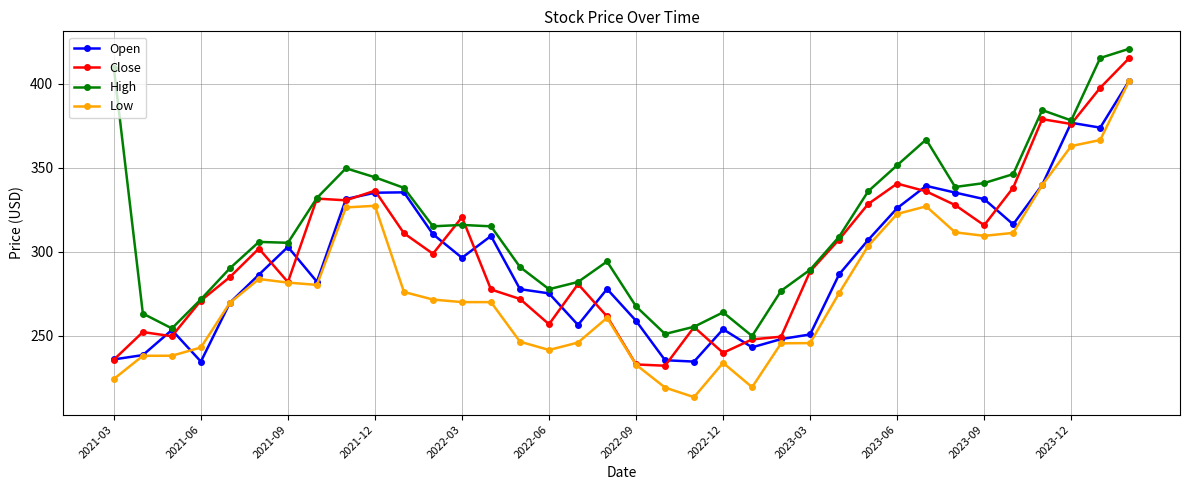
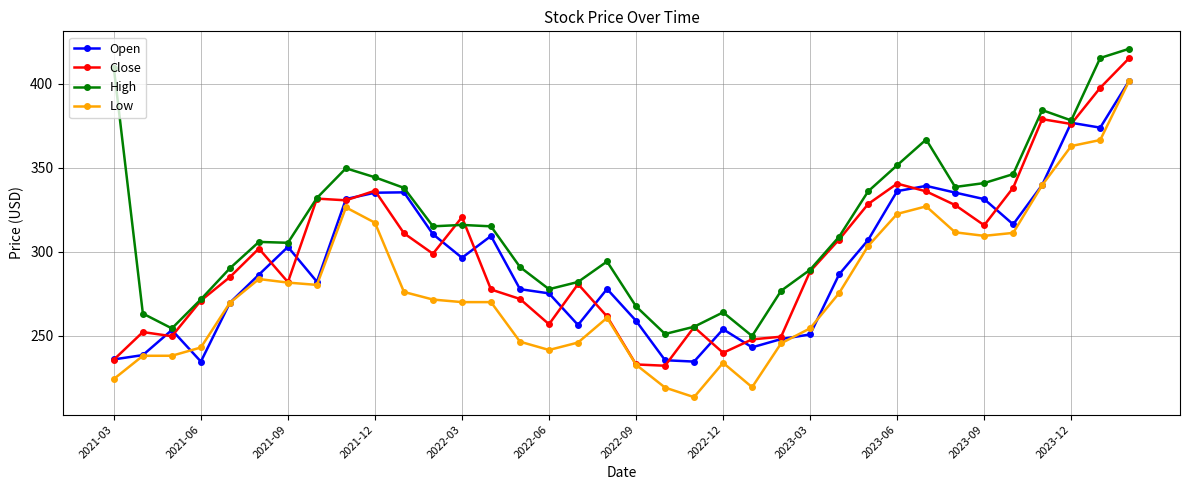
  {
    "Open": {
      "2021-06": 235,
      "2021-09": 303,
      "2022-03": 296,
      "2022-06": 275,
      "2022-09": 259,
      "2022-12": 254,
      "2023-03": 251,
-     "2023-06": 326,
+     "2023-06": 336,
      "2023-09": 331
    },
    "Close": {
      "2022-03": 321,
      "2022-06": 257,
      "2022-12": 240,
      "2023-06": 341,
      "2023-09": 316
    },
    "High": {
      "2021-09": 305,
      "2021-12": 344,
      "2022-03": 316,
      "2022-06": 278,
      "2022-09": 267,
      "2022-12": 264,
      "2023-06": 351,
      "2023-09": 341
    },
    "Low": {
      "2021-03": 224,
      "2021-06": 243,
-     "2021-12": 327,
+     "2021-12": 317,
      "2022-03": 270,
      "2022-06": 242,
      "2022-12": 234,
-     "2023-03": 246,
+     "2023-03": 254,
      "2023-06": 323,
      "2023-09": 309,
      "2023-12": 363
    }
  }
